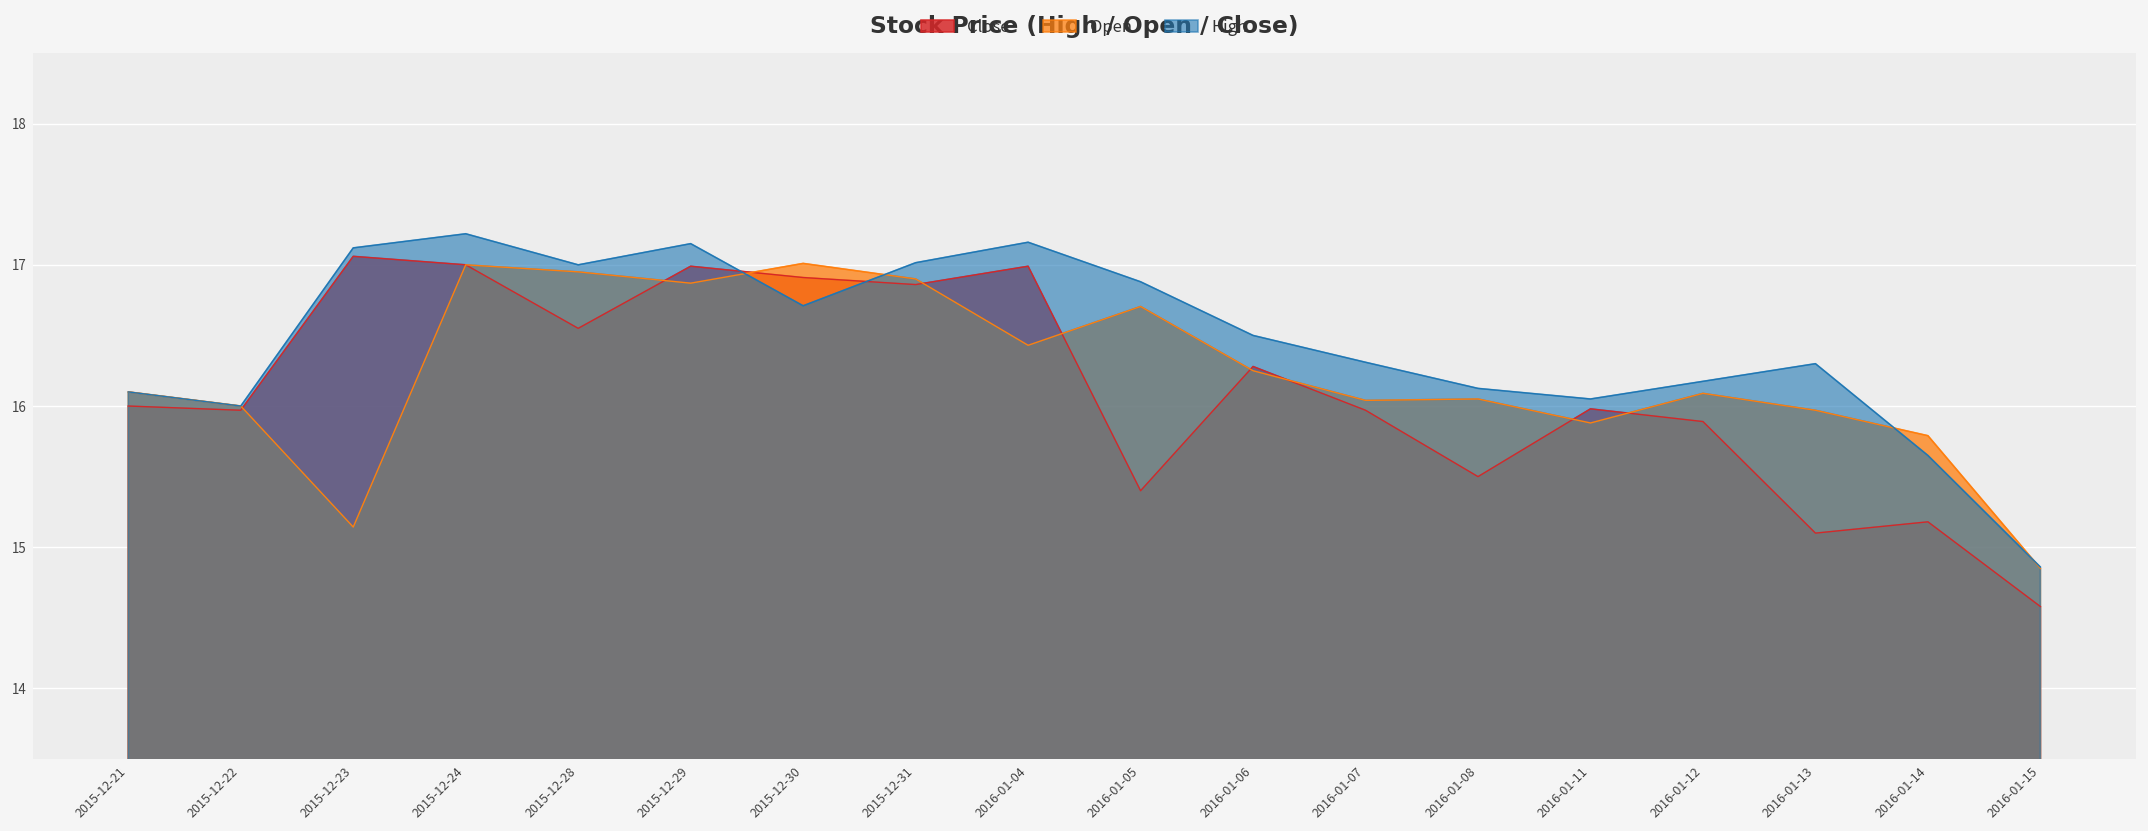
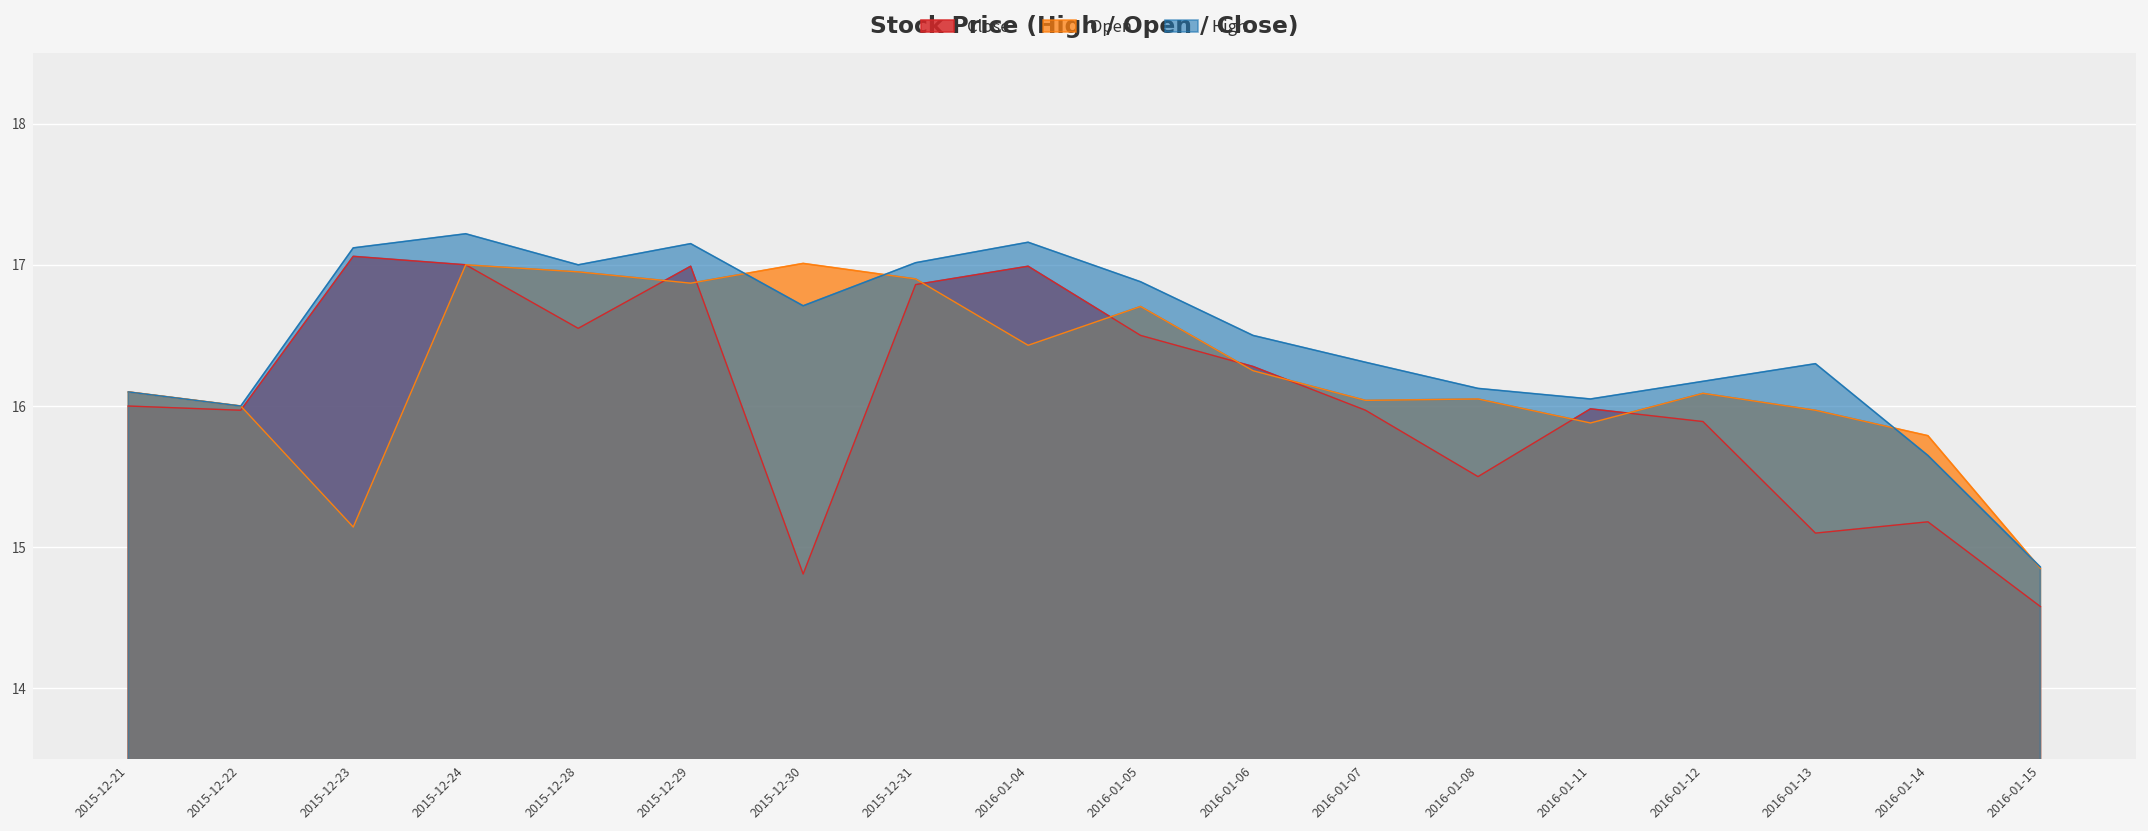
  {
    "Close": {
      "2015-12-21": 16.00,
      "2015-12-22": 15.97,
      "2015-12-23": 17.06,
      "2015-12-28": 16.55,
      "2015-12-29": 16.99,
-     "2015-12-30": 16.91,
+     "2015-12-30": 14.81,
      "2015-12-31": 16.86,
      "2016-01-04": 16.99,
-     "2016-01-05": 15.4,
+     "2016-01-05": 16.5,
      "2016-01-06": 16.28,
      "2016-01-07": 15.97,
      "2016-01-08": 15.50,
      "2016-01-11": 15.98,
      "2016-01-12": 15.89,
      "2016-01-13": 15.10,
      "2016-01-14": 15.18,
      "2016-01-15": 14.58
    },
    "Open": {
      "2015-12-23": 15.14,
      "2015-12-28": 16.95,
      "2015-12-29": 16.87,
      "2015-12-30": 17.01,
      "2015-12-31": 16.90,
      "2016-01-04": 16.43,
      "2016-01-05": 16.71,
      "2016-01-06": 16.25,
      "2016-01-07": 16.04,
      "2016-01-08": 16.05,
      "2016-01-11": 15.88,
      "2016-01-12": 16.09,
      "2016-01-13": 15.97,
      "2016-01-14": 15.79
    },
    "High": {
      "2015-12-23": 17.12,
      "2015-12-24": 17.22,
      "2015-12-28": 17.00,
      "2015-12-29": 17.15,
      "2015-12-30": 16.71,
      "2015-12-31": 17.01,
      "2016-01-04": 17.16,
      "2016-01-05": 16.88,
      "2016-01-06": 16.50,
      "2016-01-07": 16.31,
      "2016-01-08": 16.13,
      "2016-01-11": 16.05,
      "2016-01-12": 16.17,
      "2016-01-13": 16.30,
      "2016-01-14": 15.65
    }
  }
